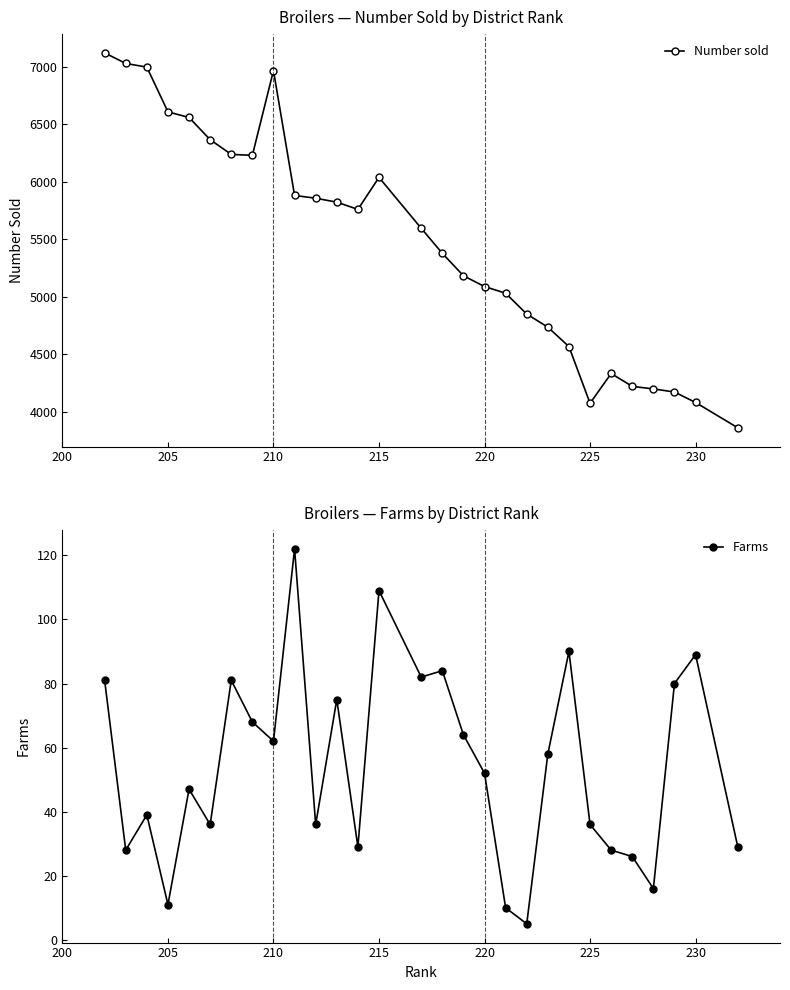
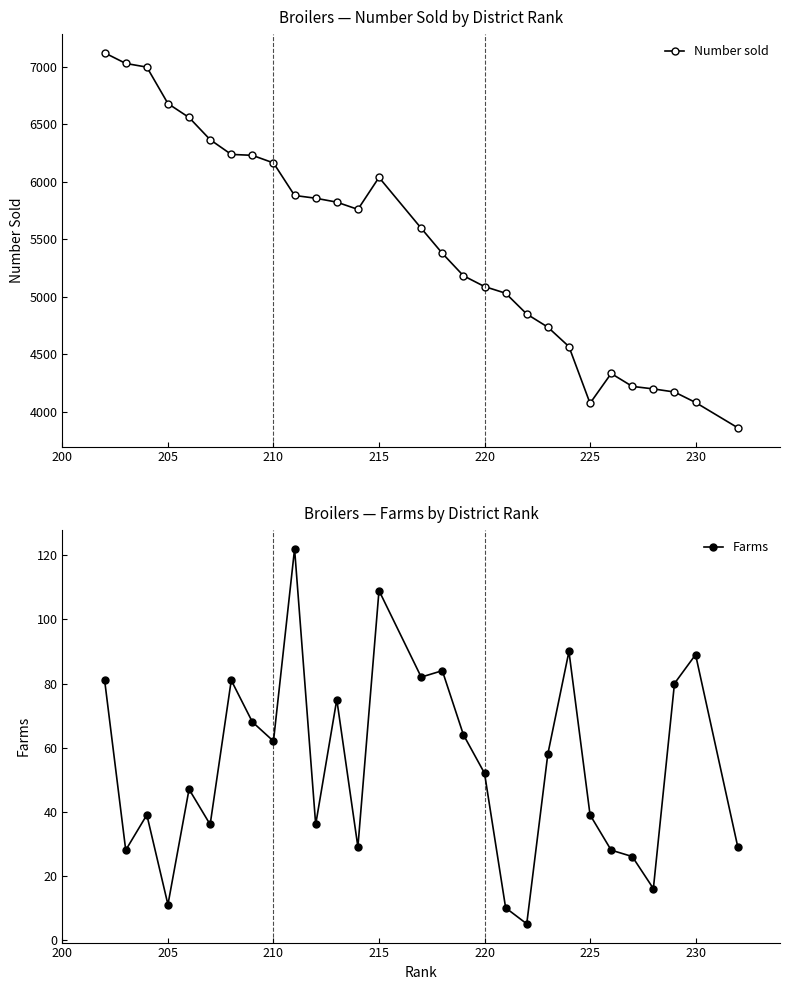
  {
    "Broilers — Number Sold by District Rank": {
-     "205": 6610,
-     "210": 6970,
+     "205": 6680,
+     "210": 6160,
      "215": 6040,
      "220": 5090,
      "225": 4070,
      "230": 4080
    },
    "Broilers — Farms by District Rank": {
      "205": 11,
      "210": 62,
      "215": 109,
      "220": 52,
-     "225": 36,
+     "225": 39,
      "230": 89
    }
  }
